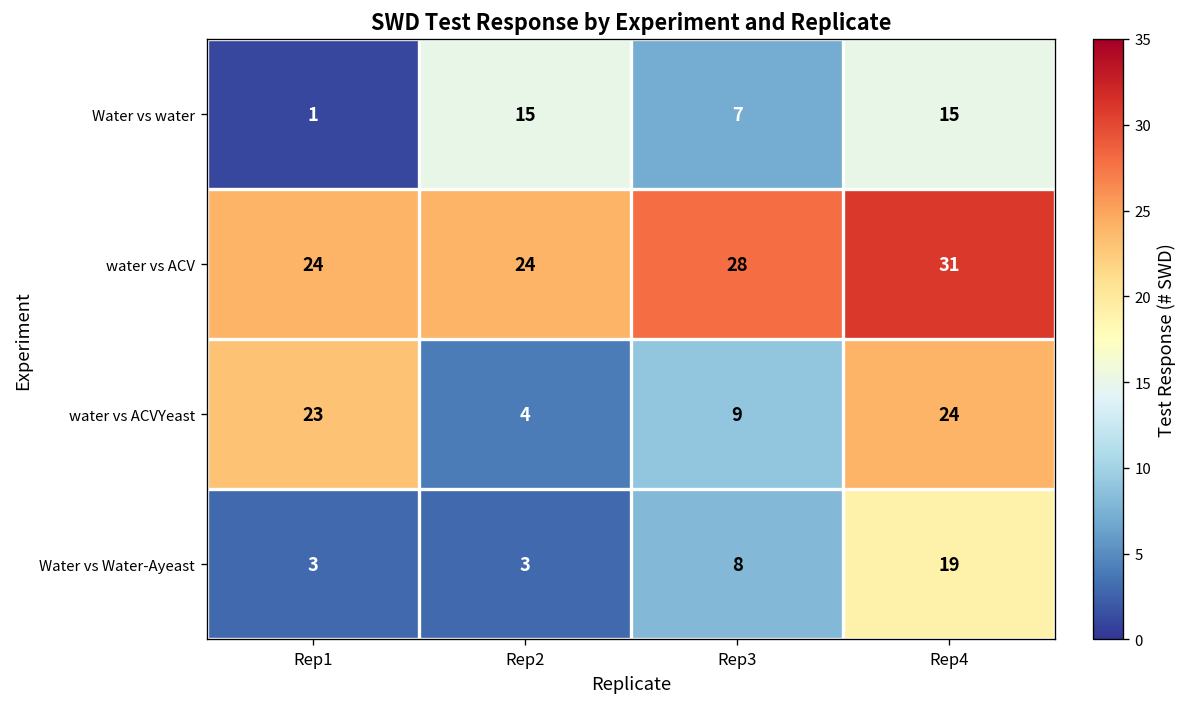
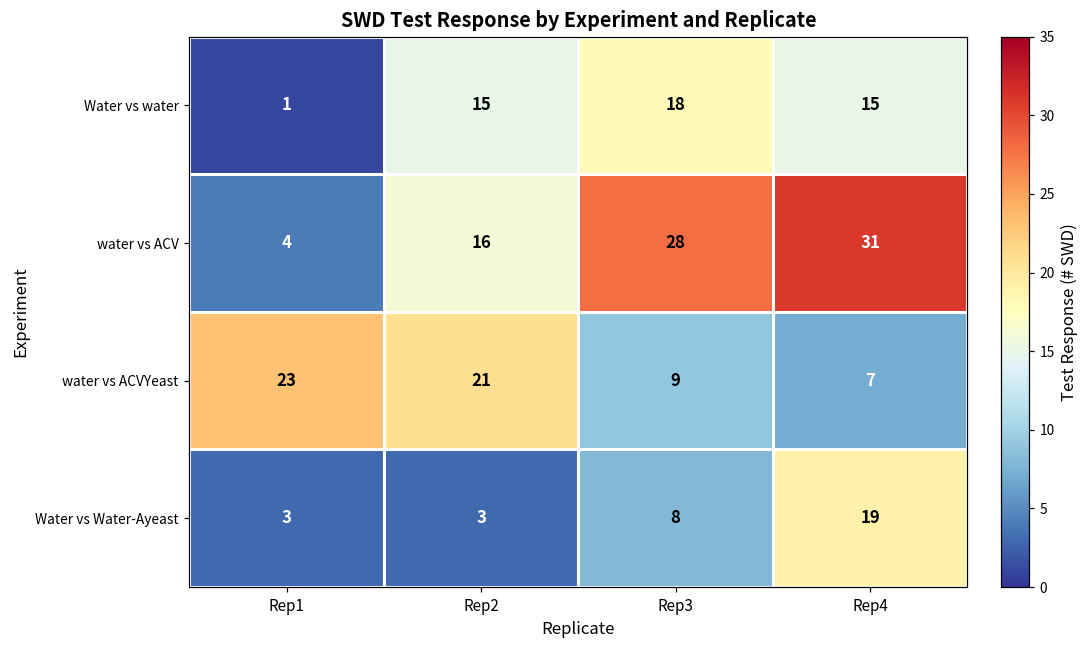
  {
    "Water vs water": {
      "Rep1": 1,
      "Rep2": 15,
-     "Rep3": 7,
+     "Rep3": 18,
      "Rep4": 15
    },
    "water vs ACV": {
-     "Rep1": 24,
-     "Rep2": 24,
+     "Rep1": 4,
+     "Rep2": 16,
      "Rep3": 28,
      "Rep4": 31
    },
    "water vs ACVYeast": {
      "Rep1": 23,
-     "Rep2": 4,
+     "Rep2": 21,
      "Rep3": 9,
-     "Rep4": 24
+     "Rep4": 7
    },
    "Water vs Water-Ayeast": {
      "Rep1": 3,
      "Rep2": 3,
      "Rep3": 8,
      "Rep4": 19
    }
  }
